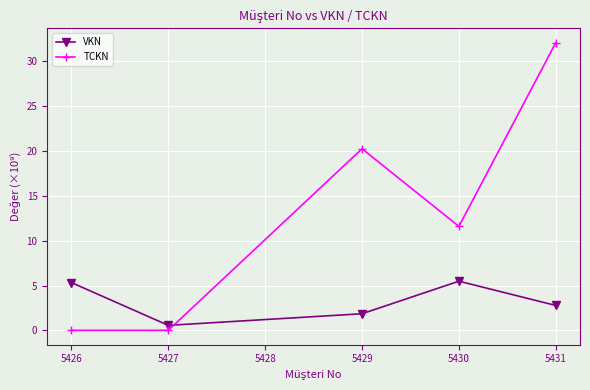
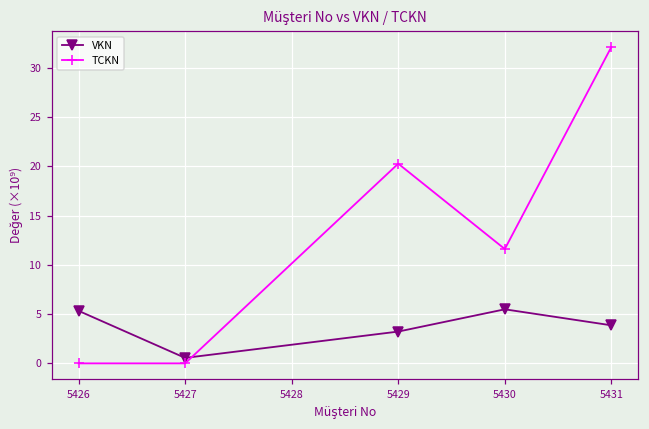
  {
    "VKN": {
      "5426": 5,
      "5427": 1,
-     "5429": 2,
+     "5429": 3,
      "5430": 5,
-     "5431": 3
+     "5431": 4
    },
    "TCKN": {
      "5426": 0,
      "5427": 0,
      "5429": 20,
      "5430": 12,
      "5431": 32
    }
  }
